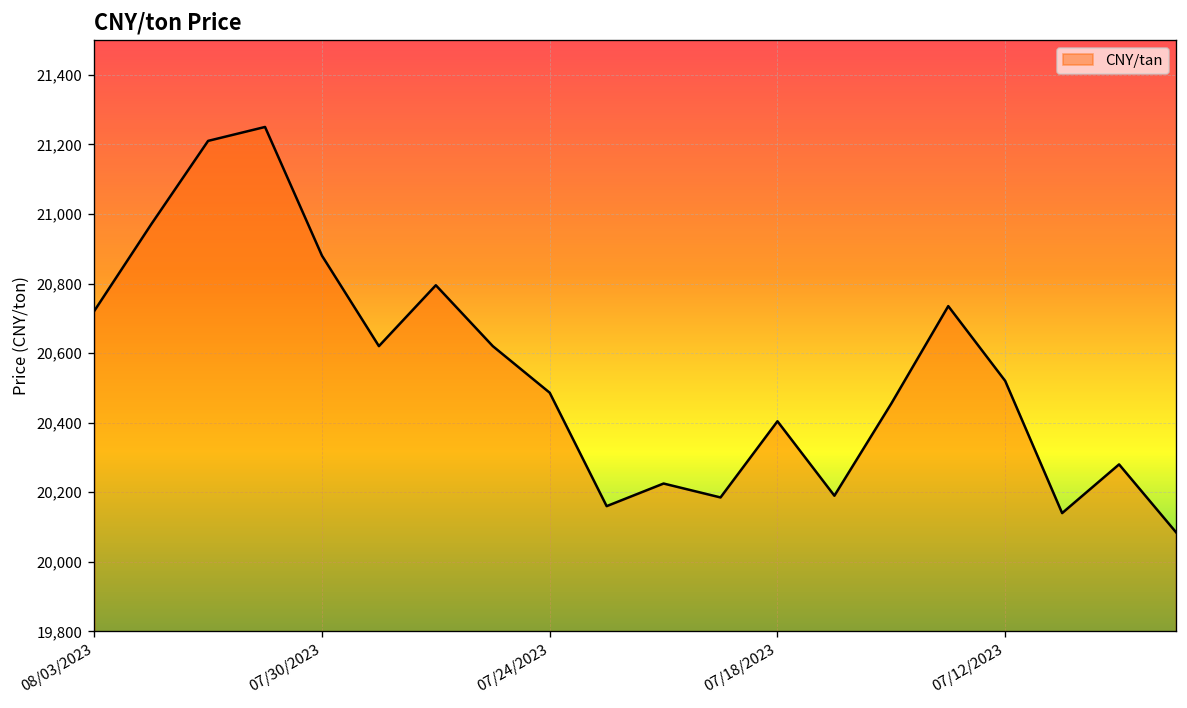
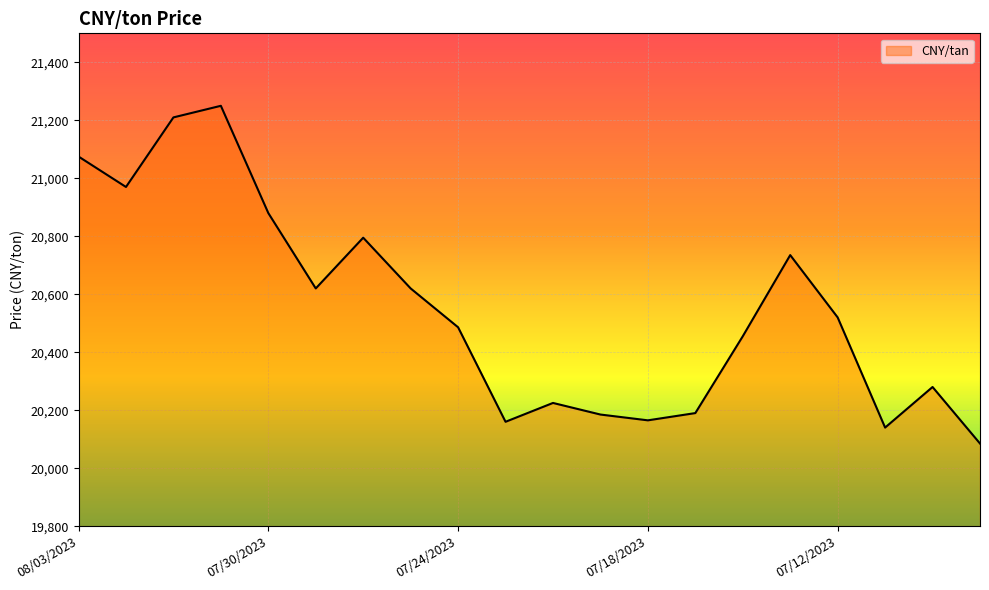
  {
-   "08/03/2023": "20,720",
+   "08/03/2023": "21,080",
    "07/30/2023": "20,880",
    "07/24/2023": "20,490",
-   "07/18/2023": "20,400",
+   "07/18/2023": "20,170",
    "07/12/2023": "20,520"
  }
